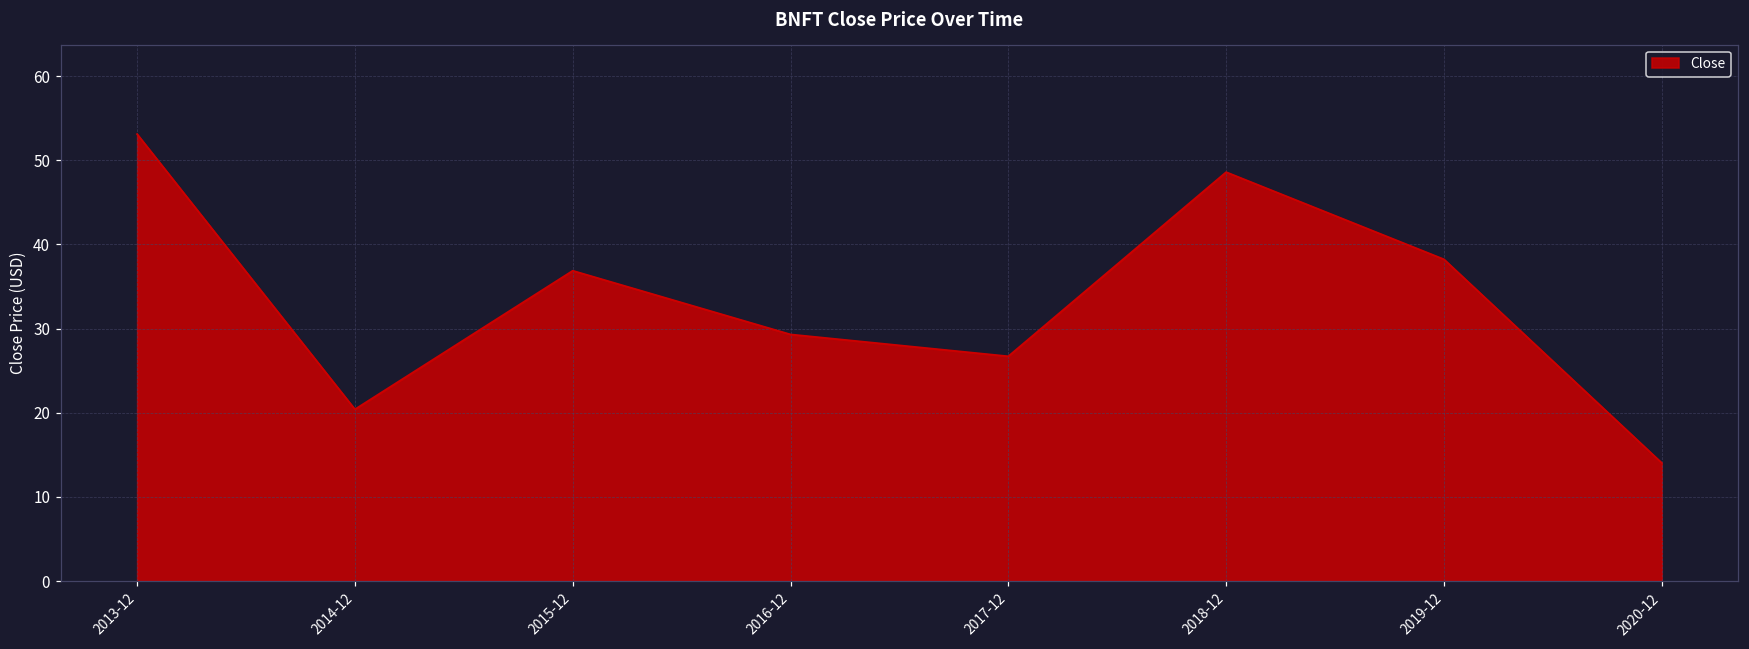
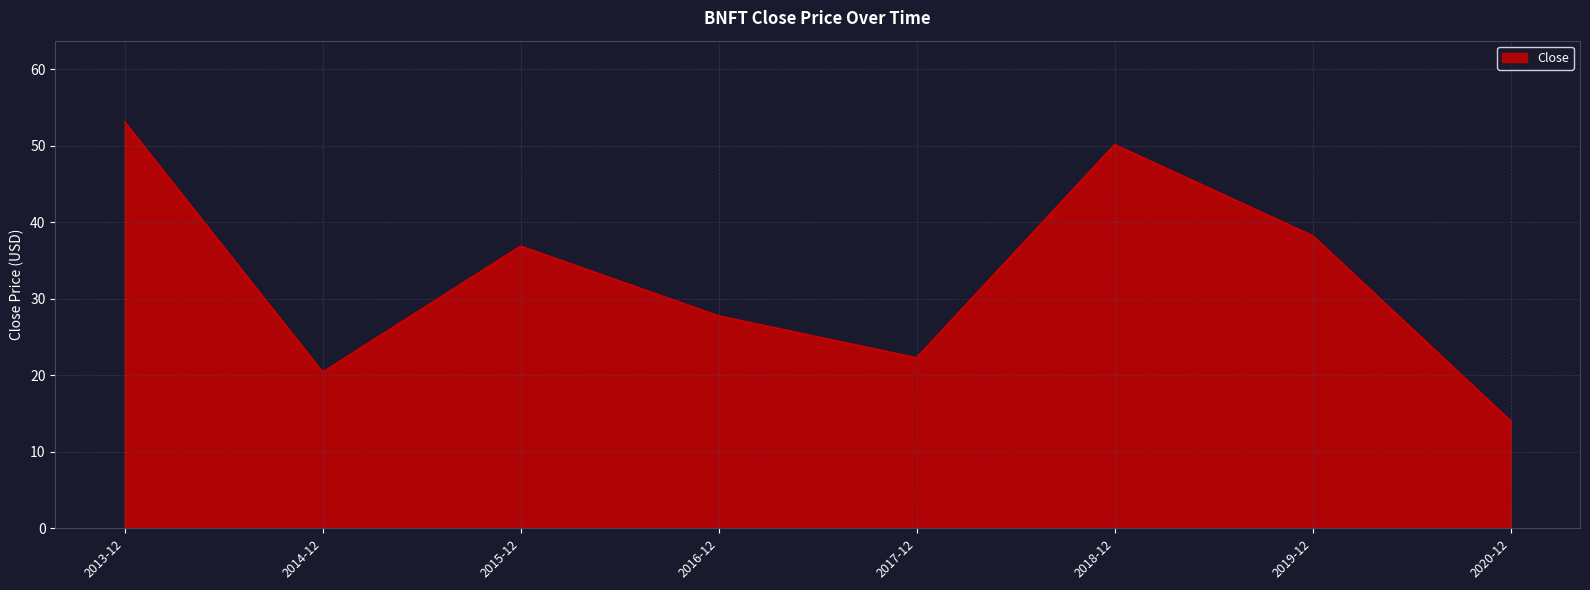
  {
    "2013-12": 53,
    "2014-12": 20,
    "2015-12": 37,
-   "2016-12": 29,
-   "2017-12": 27,
-   "2018-12": 49,
+   "2016-12": 28,
+   "2017-12": 22,
+   "2018-12": 50,
    "2019-12": 38,
    "2020-12": 14
  }
